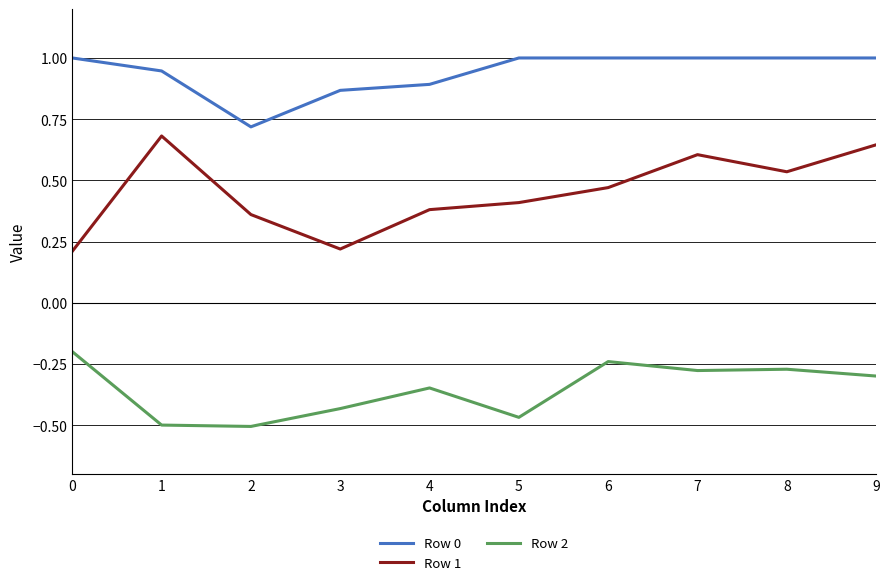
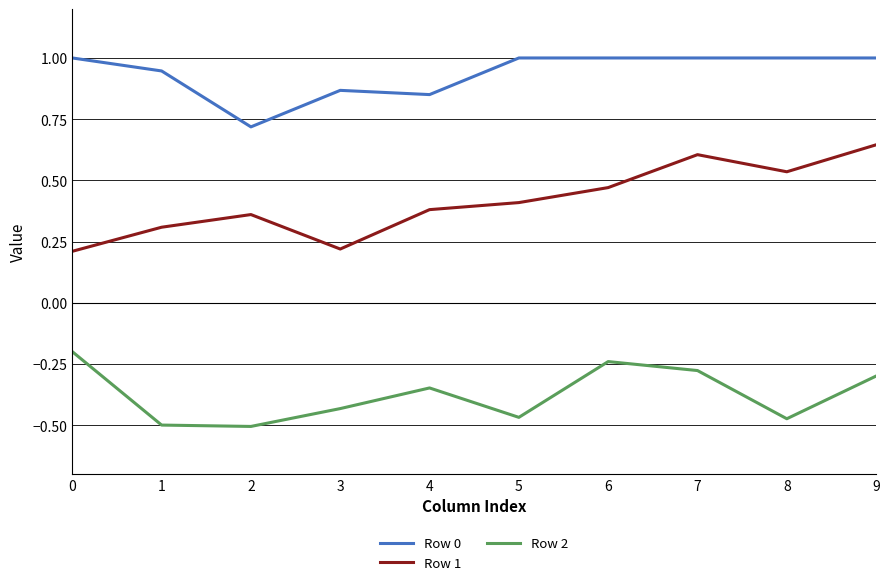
  {
    "Row 0": {
      "0": 1.00,
      "1": 0.95,
      "2": 0.72,
      "3": 0.87,
-     "4": 0.89,
+     "4": 0.85,
      "5": 1.00,
      "6": 1.00,
      "7": 1.00,
      "8": 1.00,
      "9": 1.00
    },
    "Row 1": {
      "0": 0.21,
-     "1": 0.68,
+     "1": 0.31,
      "2": 0.36,
      "3": 0.22,
      "4": 0.38,
      "5": 0.41,
      "6": 0.47,
      "7": 0.60,
      "8": 0.54,
      "9": 0.65
    },
    "Row 2": {
      "0": -0.20,
      "1": -0.50,
      "2": -0.51,
      "3": -0.43,
      "4": -0.35,
      "5": -0.47,
      "6": -0.24,
      "7": -0.28,
-     "8": -0.27,
+     "8": -0.47,
      "9": -0.30
    }
  }
